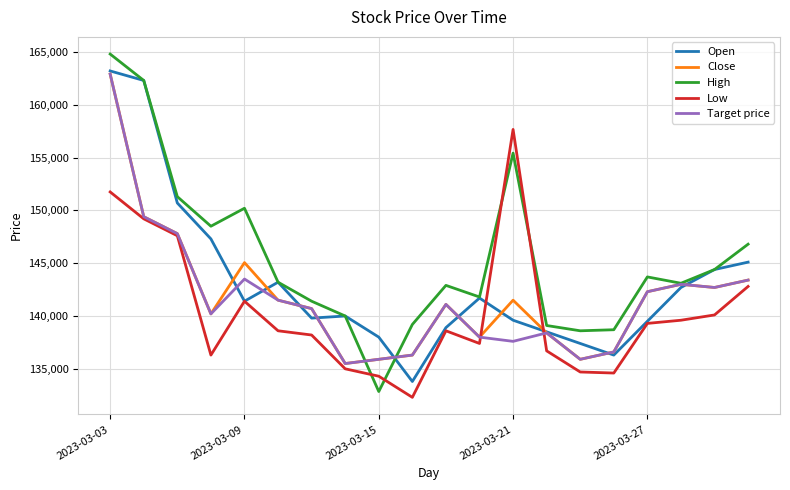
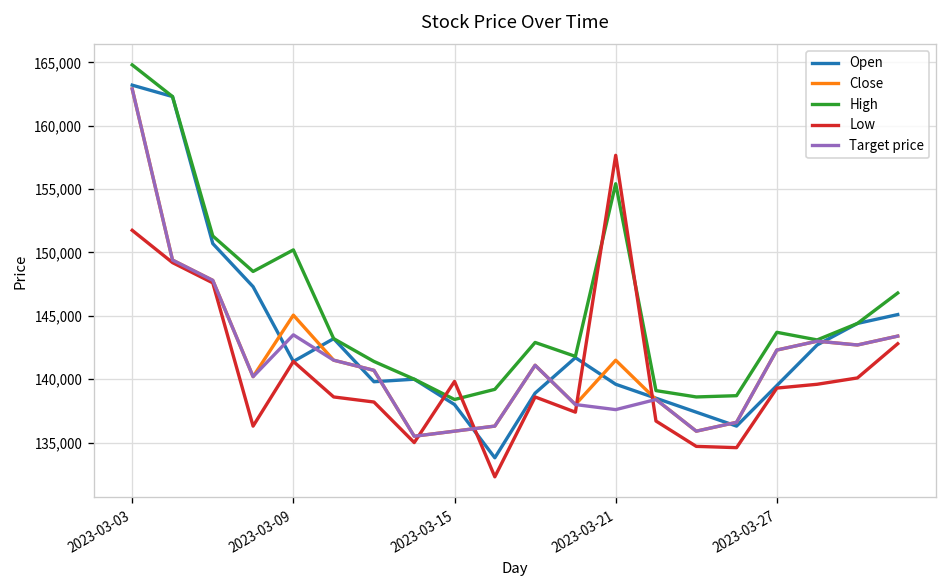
  {
    "Open": {
      "2023-03-03": "163,200",
      "2023-03-15": "138,000",
      "2023-03-21": "139,600"
    },
    "Close": {
      "2023-03-09": "145,100",
      "2023-03-21": "141,500"
    },
    "High": {
      "2023-03-03": "164,800",
      "2023-03-09": "150,200",
-     "2023-03-15": "132,800",
+     "2023-03-15": "138,400",
      "2023-03-21": "155,400",
      "2023-03-27": "143,700"
    },
    "Low": {
      "2023-03-03": "151,700",
-     "2023-03-15": "134,300",
+     "2023-03-15": "139,800",
      "2023-03-21": "157,700"
    },
    "Target price": {
      "2023-03-09": "143,500",
      "2023-03-21": "137,600"
    }
  }
